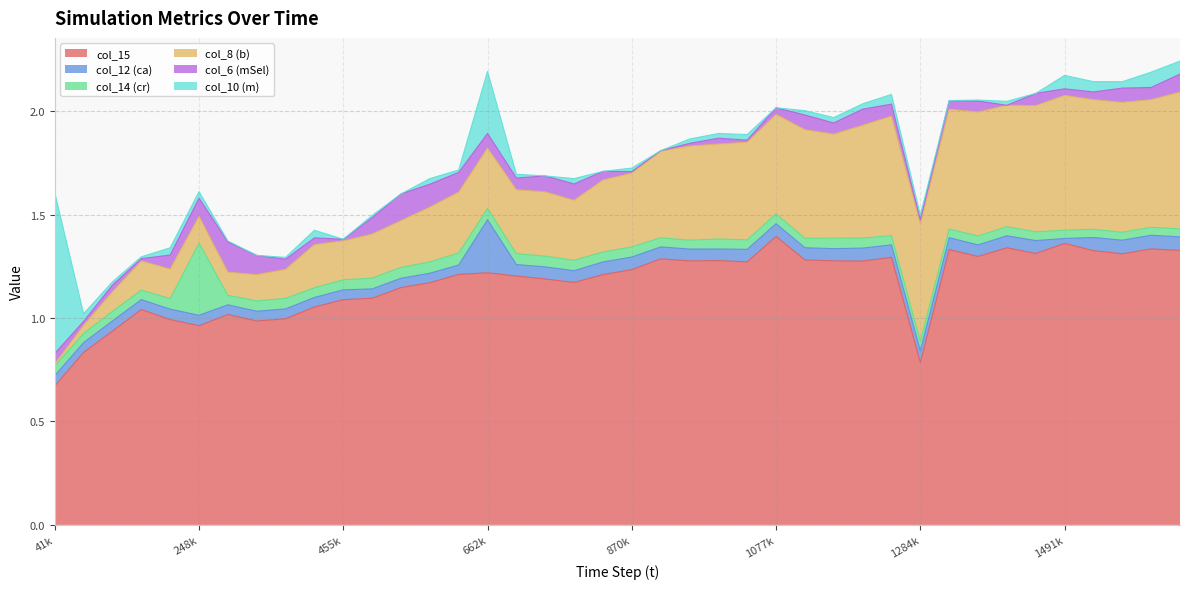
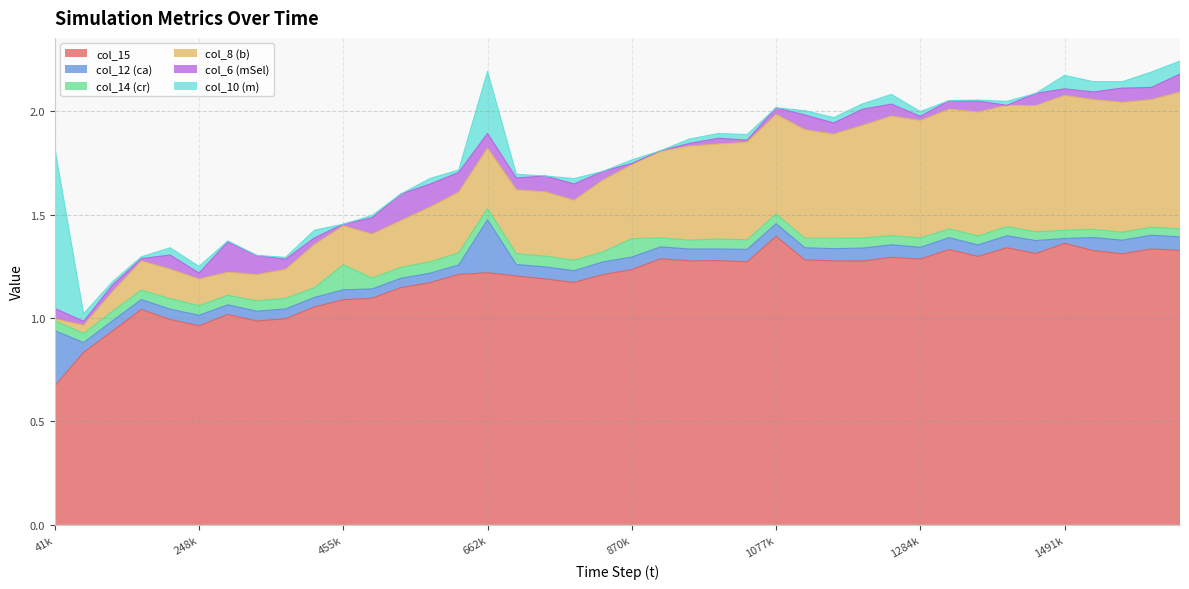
  {
    "col_15": {
      "41k": 0.67,
      "248k": 0.96,
      "455k": 1.09,
      "662k": 1.22,
      "870k": 1.23,
      "1077k": 1.39,
-     "1284k": 0.79,
+     "1284k": 1.29,
      "1491k": 1.36
    },
    "col_12 (ca)": {
-     "41k": 0.05,
+     "41k": 0.27,
      "248k": 0.05,
      "455k": 0.05,
      "662k": 0.26,
      "870k": 0.06,
      "1077k": 0.06,
      "1284k": 0.06,
      "1491k": 0.02
    },
    "col_14 (cr)": {
-     "248k": 0.35,
-     "455k": 0.05,
+     "248k": 0.05,
+     "455k": 0.12,
      "662k": 0.05,
-     "870k": 0.05,
+     "870k": 0.09,
      "1077k": 0.05,
      "1284k": 0.05,
      "1491k": 0.04
    },
    "col_8 (b)": {
      "248k": 0.13,
      "662k": 0.29,
      "1077k": 0.48,
      "1284k": 0.57,
      "1491k": 0.65
    },
    "col_6 (mSel)": {
      "41k": 0.05,
-     "248k": 0.09,
+     "248k": 0.03,
      "662k": 0.07,
      "1284k": 0.02,
      "1491k": 0.03
    },
    "col_10 (m)": {
      "41k": 0.78,
      "248k": 0.03,
      "662k": 0.30,
      "870k": 0.02,
      "1284k": 0.02,
      "1491k": 0.06
    }
  }
